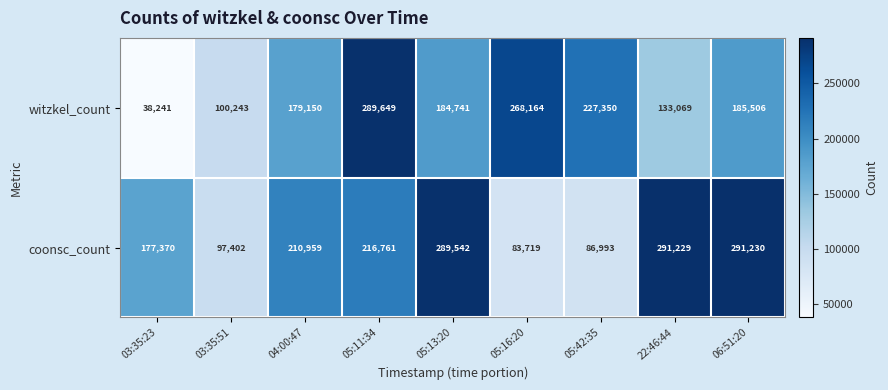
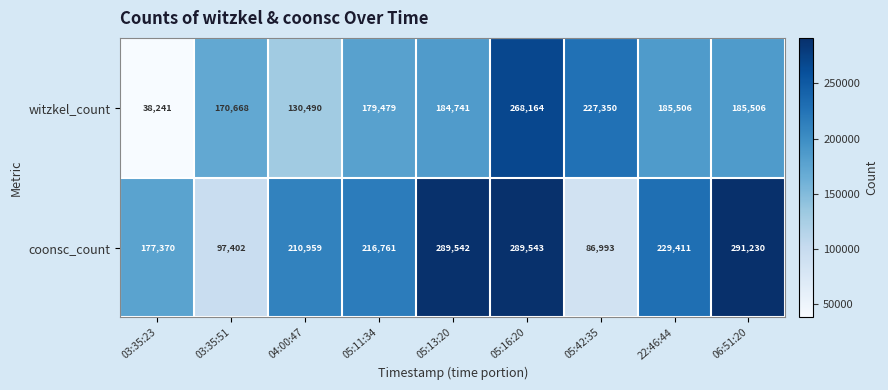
  {
    "witzkel_count": {
      "03:35:23": "38,241",
-     "03:35:51": "100,243",
-     "04:00:47": "179,150",
-     "05:11:34": "289,649",
+     "03:35:51": "170,668",
+     "04:00:47": "130,490",
+     "05:11:34": "179,479",
      "05:13:20": "184,741",
      "05:16:20": "268,164",
      "05:42:35": "227,350",
-     "22:46:44": "133,069",
+     "22:46:44": "185,506",
      "06:51:20": "185,506"
    },
    "coonsc_count": {
      "03:35:23": "177,370",
      "03:35:51": "97,402",
      "04:00:47": "210,959",
      "05:11:34": "216,761",
      "05:13:20": "289,542",
-     "05:16:20": "83,719",
+     "05:16:20": "289,543",
      "05:42:35": "86,993",
-     "22:46:44": "291,229",
+     "22:46:44": "229,411",
      "06:51:20": "291,230"
    }
  }
